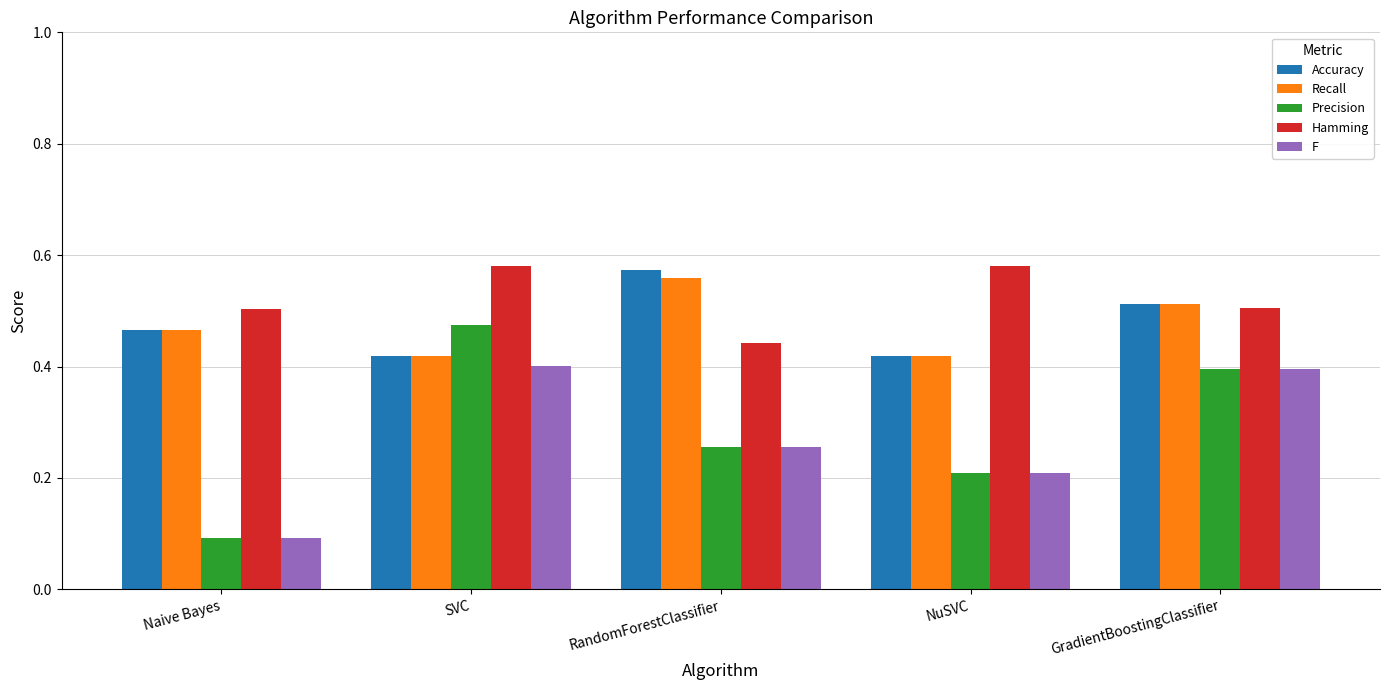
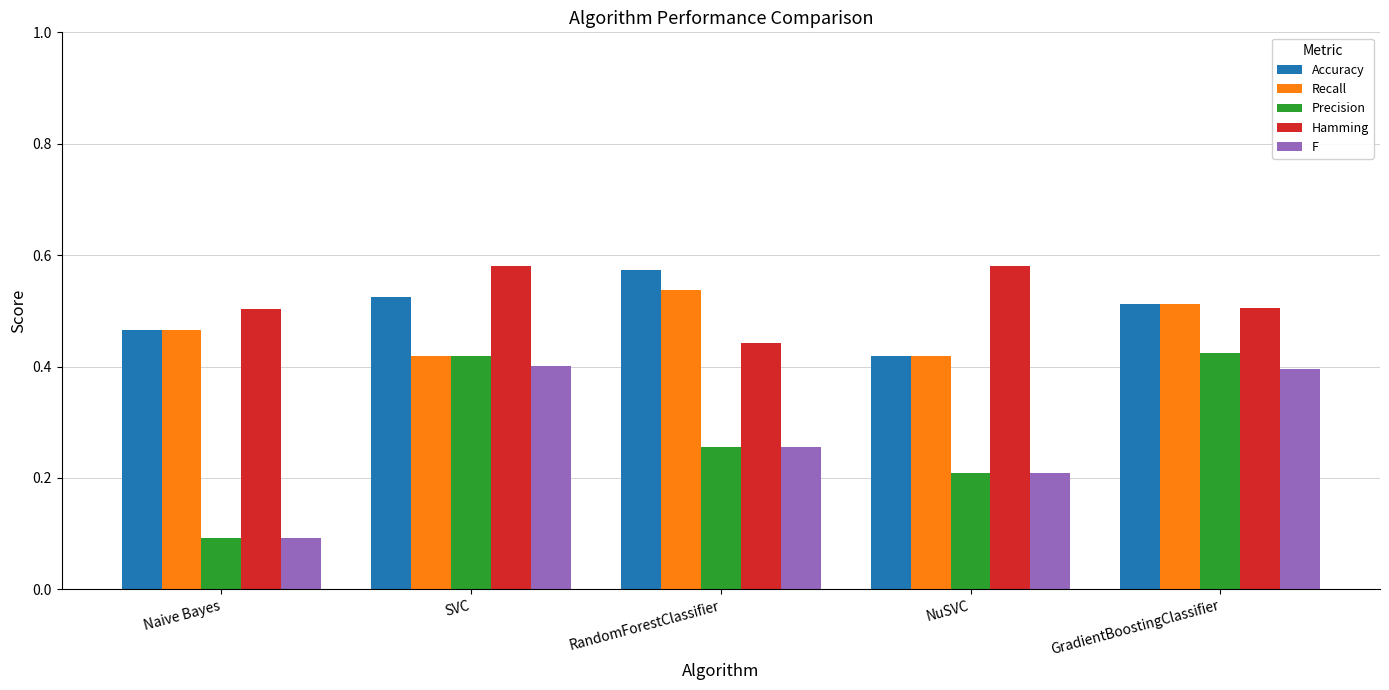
  {
    "Accuracy": {
      "Naive Bayes": 0.47,
-     "SVC": 0.42,
+     "SVC": 0.52,
      "RandomForestClassifier": 0.57,
      "NuSVC": 0.42,
      "GradientBoostingClassifier": 0.51
    },
    "Recall": {
      "Naive Bayes": 0.47,
      "SVC": 0.42,
-     "RandomForestClassifier": 0.56,
+     "RandomForestClassifier": 0.54,
      "NuSVC": 0.42,
      "GradientBoostingClassifier": 0.51
    },
    "Precision": {
      "Naive Bayes": 0.09,
-     "SVC": 0.48,
+     "SVC": 0.42,
      "RandomForestClassifier": 0.26,
      "NuSVC": 0.21,
-     "GradientBoostingClassifier": 0.40
+     "GradientBoostingClassifier": 0.42
    },
    "Hamming": {
      "Naive Bayes": 0.50,
      "SVC": 0.58,
      "RandomForestClassifier": 0.44,
      "NuSVC": 0.58,
      "GradientBoostingClassifier": 0.50
    },
    "F": {
      "Naive Bayes": 0.09,
      "SVC": 0.40,
      "RandomForestClassifier": 0.26,
      "NuSVC": 0.21,
      "GradientBoostingClassifier": 0.40
    }
  }
